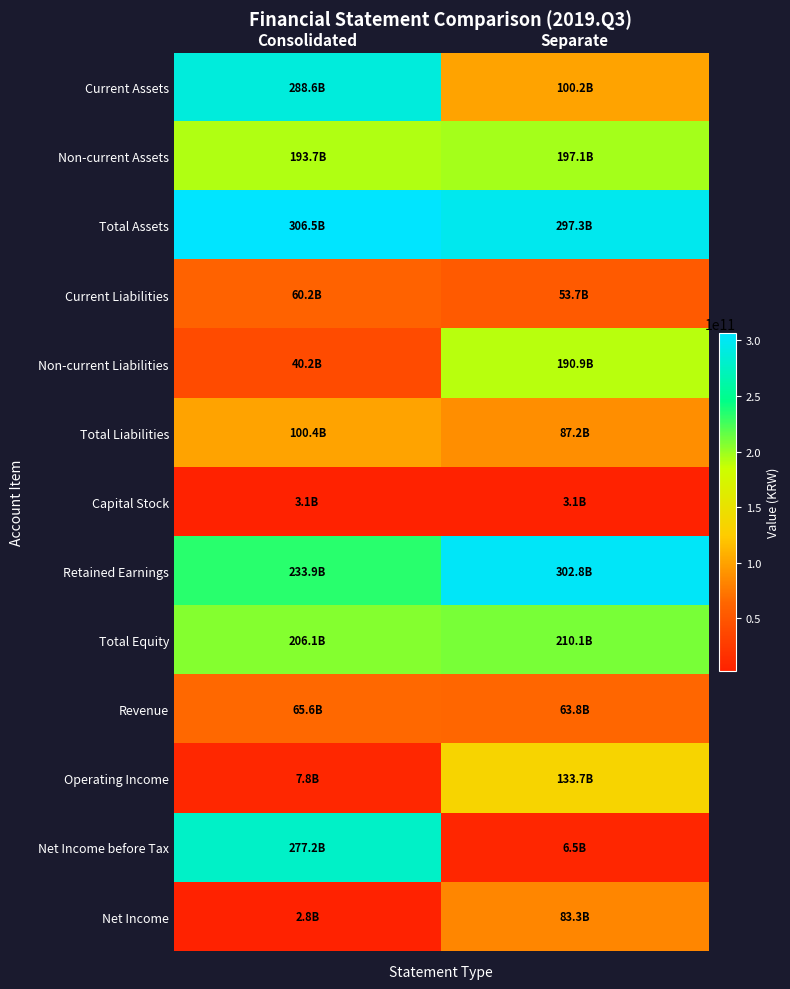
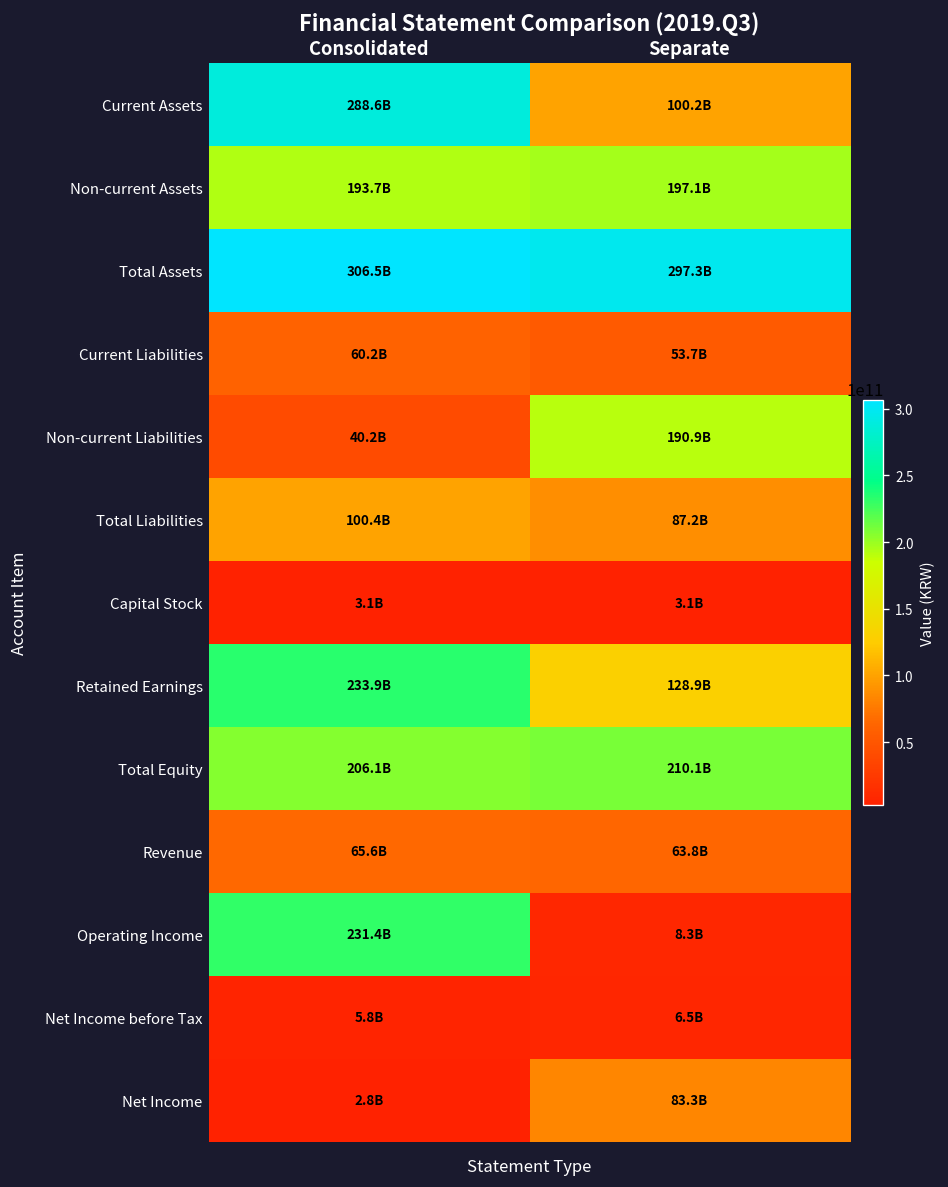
  {
    "Current Assets": {
      "Consolidated": "288.6B",
      "Separate": "100.2B"
    },
    "Non-current Assets": {
      "Consolidated": "193.7B",
      "Separate": "197.1B"
    },
    "Total Assets": {
      "Consolidated": "306.5B",
      "Separate": "297.3B"
    },
    "Current Liabilities": {
      "Consolidated": "60.2B",
      "Separate": "53.7B"
    },
    "Non-current Liabilities": {
      "Consolidated": "40.2B",
      "Separate": "190.9B"
    },
    "Total Liabilities": {
      "Consolidated": "100.4B",
      "Separate": "87.2B"
    },
    "Capital Stock": {
      "Consolidated": "3.1B",
      "Separate": "3.1B"
    },
    "Retained Earnings": {
      "Consolidated": "233.9B",
-     "Separate": "302.8B"
+     "Separate": "128.9B"
    },
    "Total Equity": {
      "Consolidated": "206.1B",
      "Separate": "210.1B"
    },
    "Revenue": {
      "Consolidated": "65.6B",
      "Separate": "63.8B"
    },
    "Operating Income": {
-     "Consolidated": "7.8B",
-     "Separate": "133.7B"
+     "Consolidated": "231.4B",
+     "Separate": "8.3B"
    },
    "Net Income before Tax": {
-     "Consolidated": "277.2B",
+     "Consolidated": "5.8B",
      "Separate": "6.5B"
    },
    "Net Income": {
      "Consolidated": "2.8B",
      "Separate": "83.3B"
    }
  }
